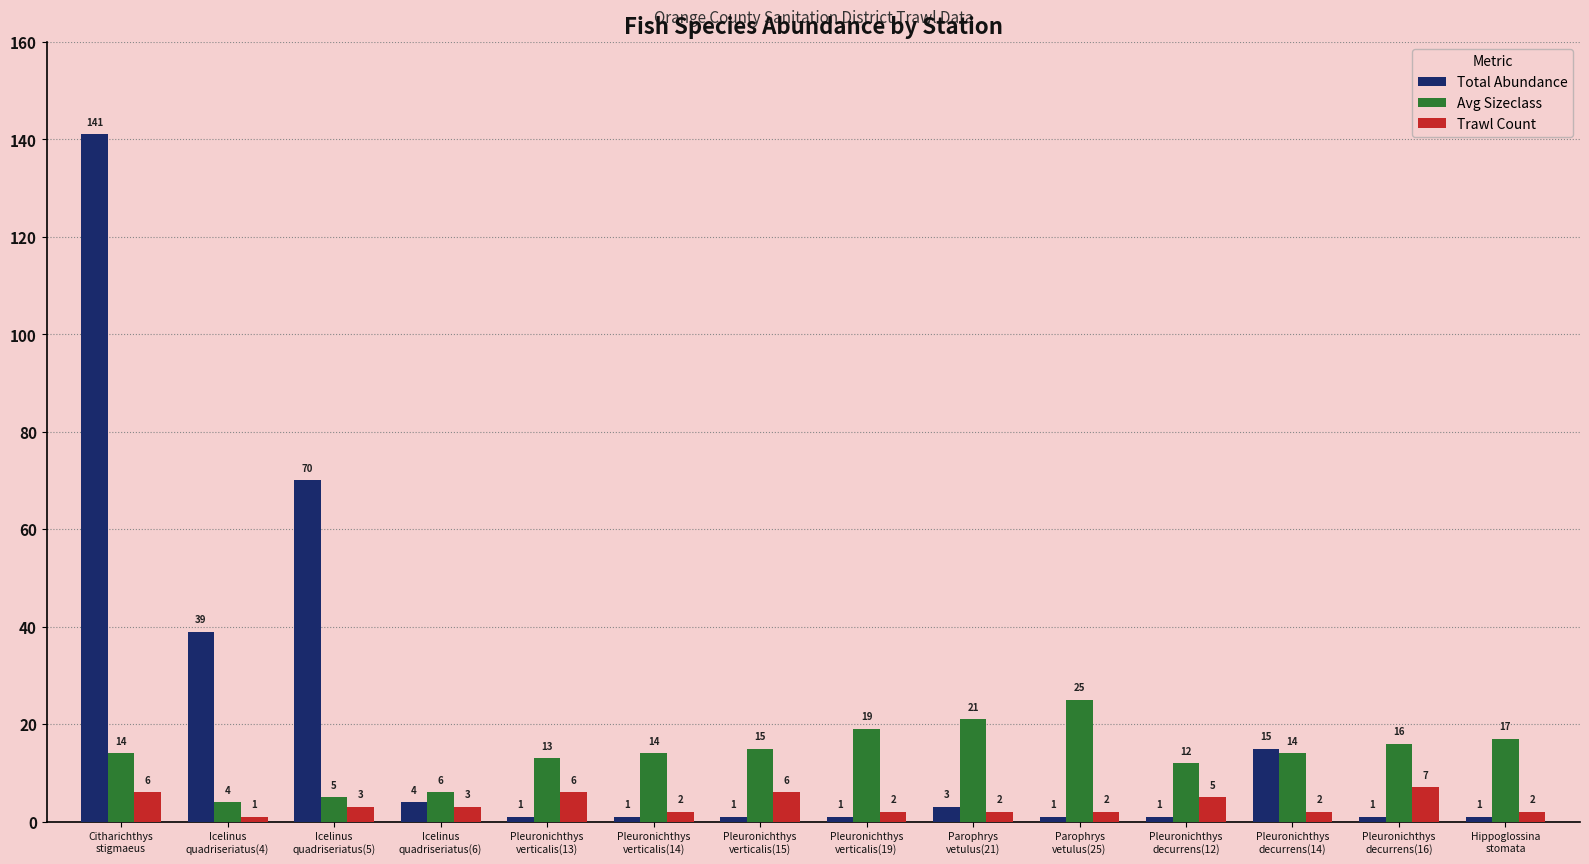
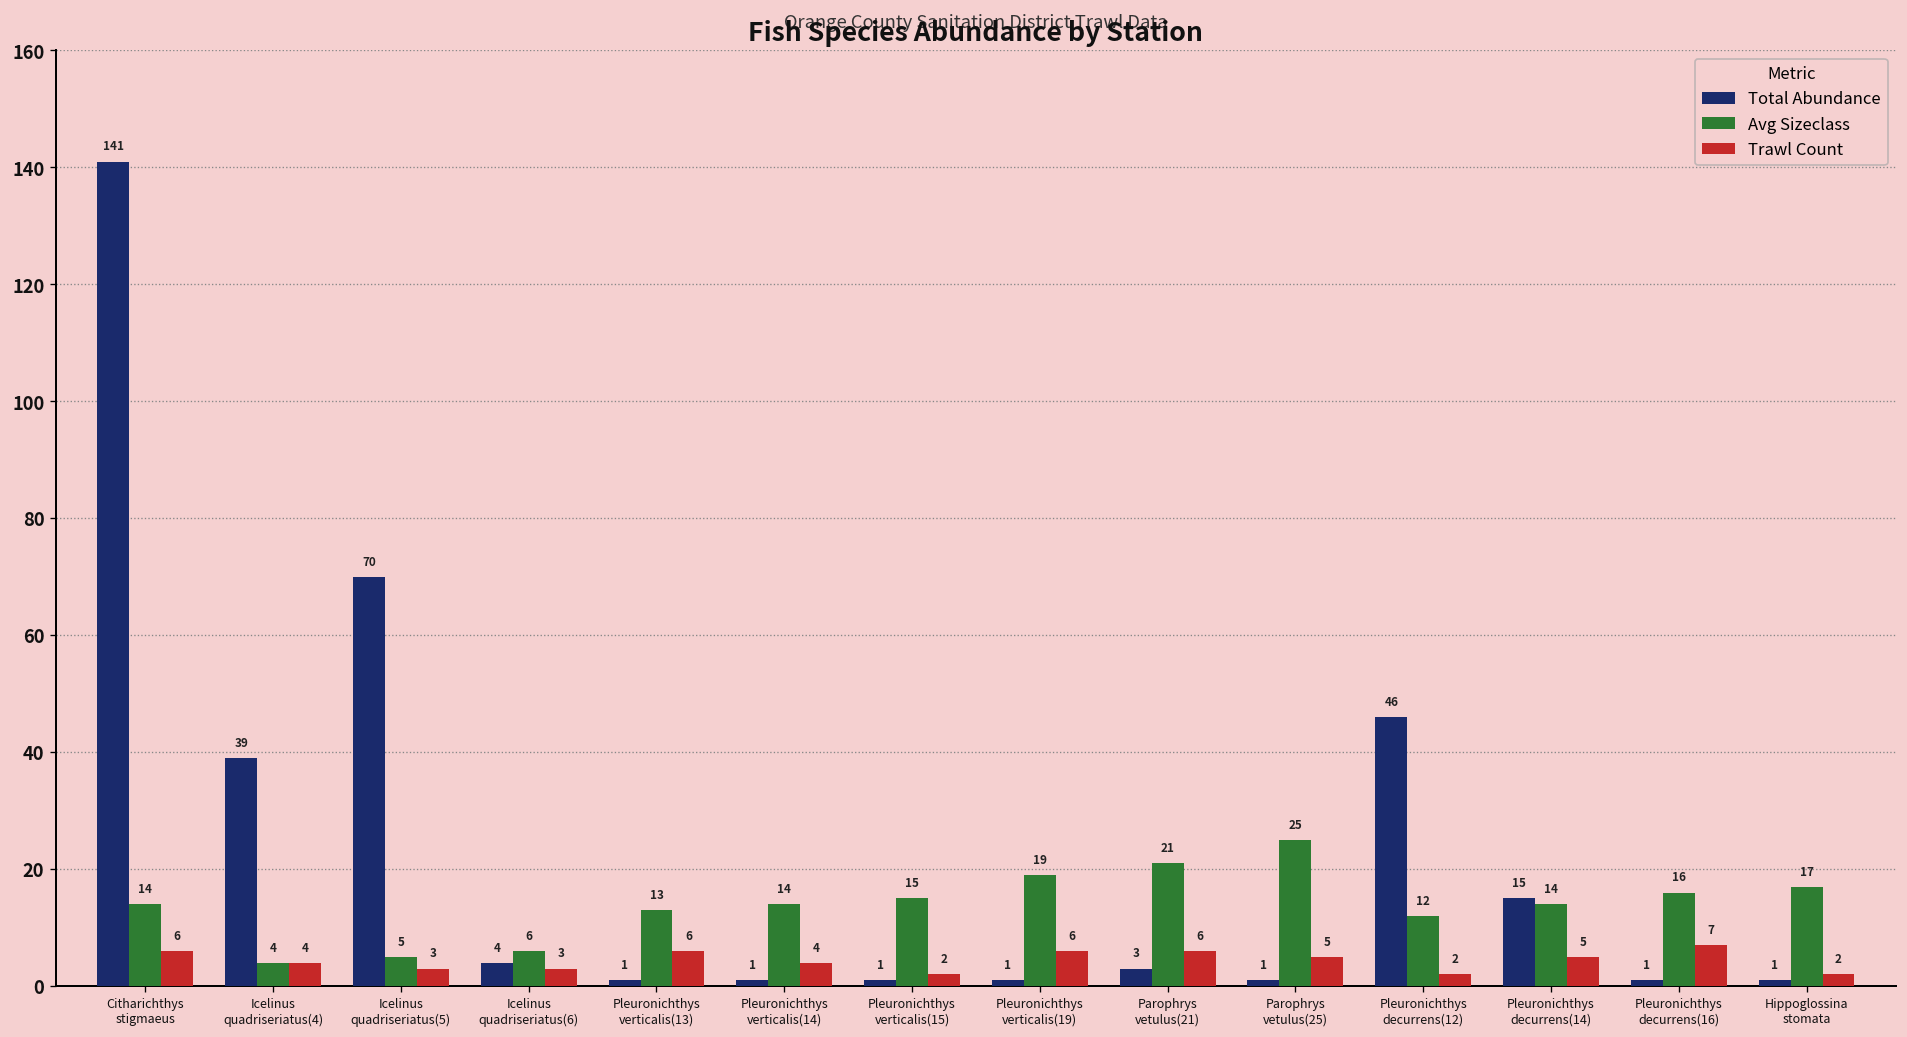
  {
    "Total Abundance": {
      "Citharichthys stigmaeus": 141,
      "Icelinus quadriseriatus(4)": 39,
      "Icelinus quadriseriatus(5)": 70,
      "Icelinus quadriseriatus(6)": 4,
      "Pleuronichthys verticalis(13)": 1,
      "Pleuronichthys verticalis(14)": 1,
      "Pleuronichthys verticalis(15)": 1,
      "Pleuronichthys verticalis(19)": 1,
      "Parophrys vetulus(21)": 3,
      "Parophrys vetulus(25)": 1,
-     "Pleuronichthys decurrens(12)": 1,
+     "Pleuronichthys decurrens(12)": 46,
      "Pleuronichthys decurrens(14)": 15,
      "Pleuronichthys decurrens(16)": 1,
      "Hippoglossina stomata": 1
    },
    "Avg Sizeclass": {
      "Citharichthys stigmaeus": 14,
      "Icelinus quadriseriatus(4)": 4,
      "Icelinus quadriseriatus(5)": 5,
      "Icelinus quadriseriatus(6)": 6,
      "Pleuronichthys verticalis(13)": 13,
      "Pleuronichthys verticalis(14)": 14,
      "Pleuronichthys verticalis(15)": 15,
      "Pleuronichthys verticalis(19)": 19,
      "Parophrys vetulus(21)": 21,
      "Parophrys vetulus(25)": 25,
      "Pleuronichthys decurrens(12)": 12,
      "Pleuronichthys decurrens(14)": 14,
      "Pleuronichthys decurrens(16)": 16,
      "Hippoglossina stomata": 17
    },
    "Trawl Count": {
      "Citharichthys stigmaeus": 6,
-     "Icelinus quadriseriatus(4)": 1,
+     "Icelinus quadriseriatus(4)": 4,
      "Icelinus quadriseriatus(5)": 3,
      "Icelinus quadriseriatus(6)": 3,
      "Pleuronichthys verticalis(13)": 6,
-     "Pleuronichthys verticalis(14)": 2,
-     "Pleuronichthys verticalis(15)": 6,
-     "Pleuronichthys verticalis(19)": 2,
-     "Parophrys vetulus(21)": 2,
-     "Parophrys vetulus(25)": 2,
-     "Pleuronichthys decurrens(12)": 5,
-     "Pleuronichthys decurrens(14)": 2,
+     "Pleuronichthys verticalis(14)": 4,
+     "Pleuronichthys verticalis(15)": 2,
+     "Pleuronichthys verticalis(19)": 6,
+     "Parophrys vetulus(21)": 6,
+     "Parophrys vetulus(25)": 5,
+     "Pleuronichthys decurrens(12)": 2,
+     "Pleuronichthys decurrens(14)": 5,
      "Pleuronichthys decurrens(16)": 7,
      "Hippoglossina stomata": 2
    }
  }
